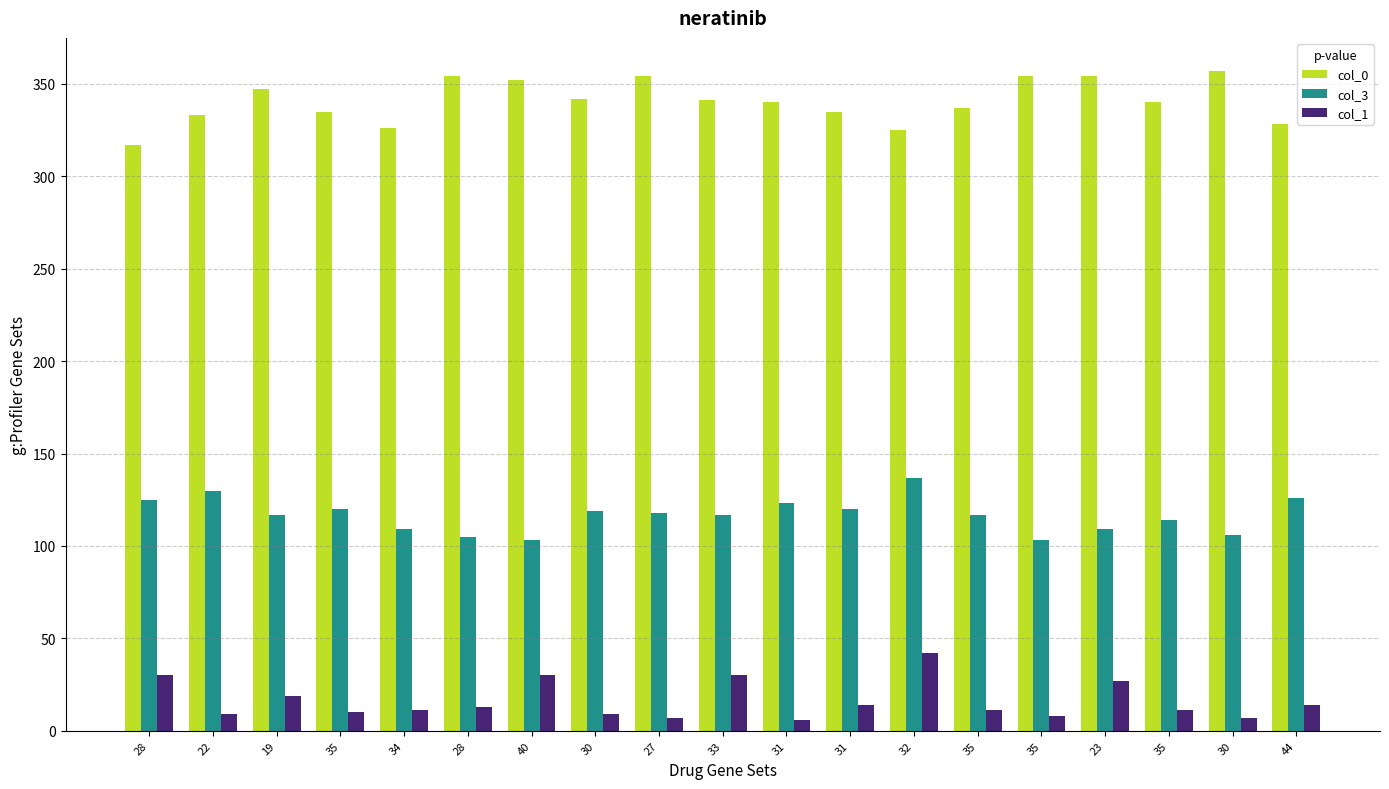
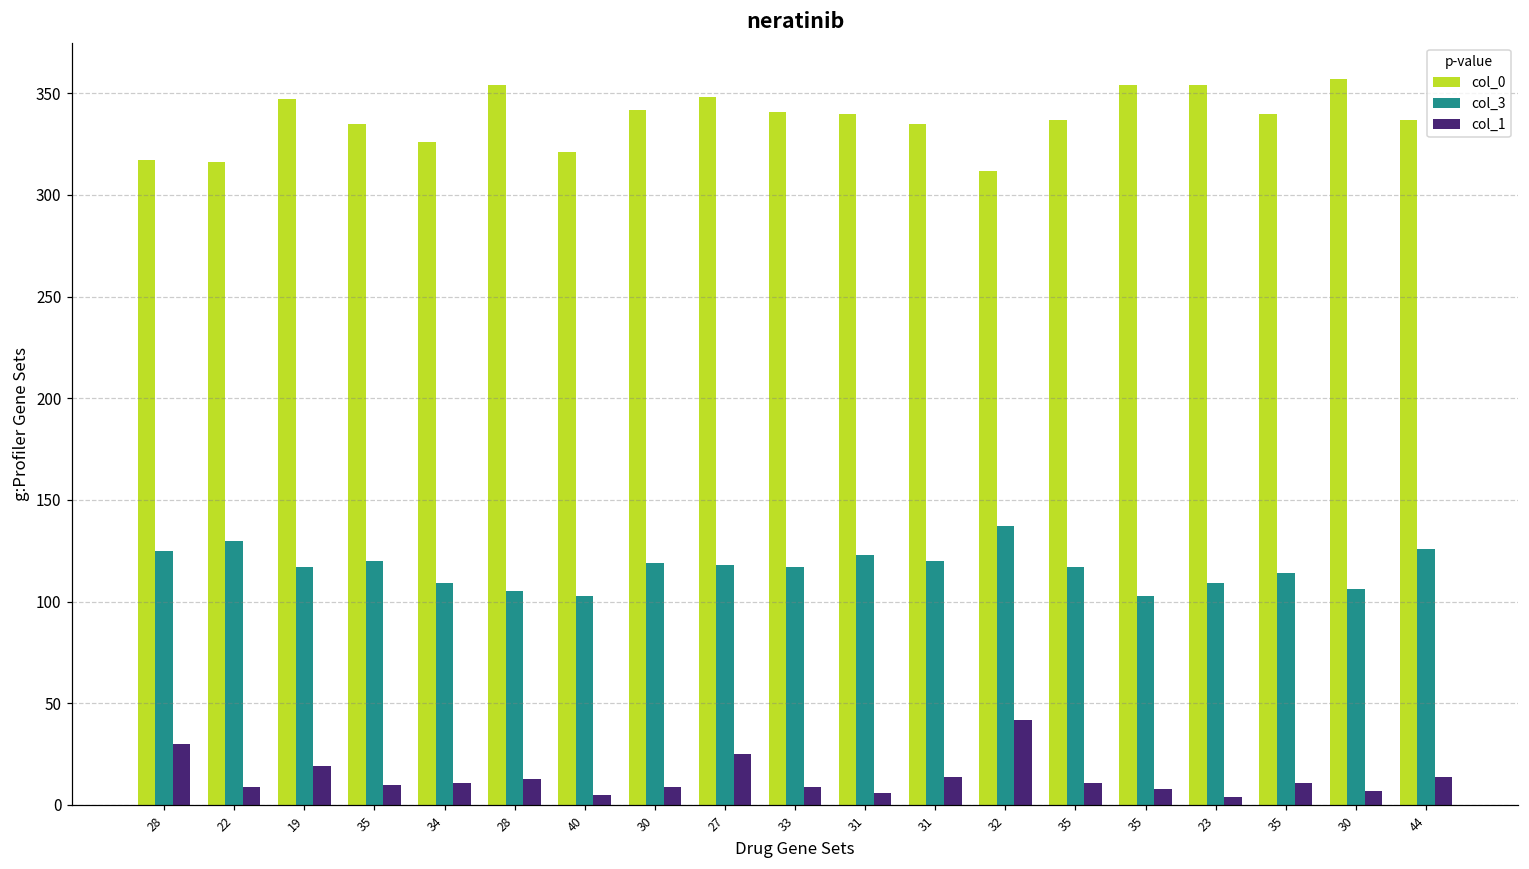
  {
    "col_0": {
-     "22": 333,
+     "22": 316,
      "19": 347,
      "34": 326,
-     "40": 352,
-     "27": 354,
+     "40": 321,
+     "27": 348,
      "33": 341,
-     "32": 325,
+     "32": 312,
      "23": 354,
-     "44": 328
+     "44": 337
    },
    "col_3": {
      "22": 130,
      "19": 117,
      "34": 109,
      "40": 103,
      "27": 118,
      "33": 117,
      "32": 137,
      "23": 109,
      "44": 126
    },
    "col_1": {
      "22": 9,
      "19": 19,
      "34": 11,
-     "40": 30,
-     "27": 7,
-     "33": 30,
+     "40": 5,
+     "27": 25,
+     "33": 9,
      "32": 42,
-     "23": 27,
+     "23": 4,
      "44": 14
    }
  }
